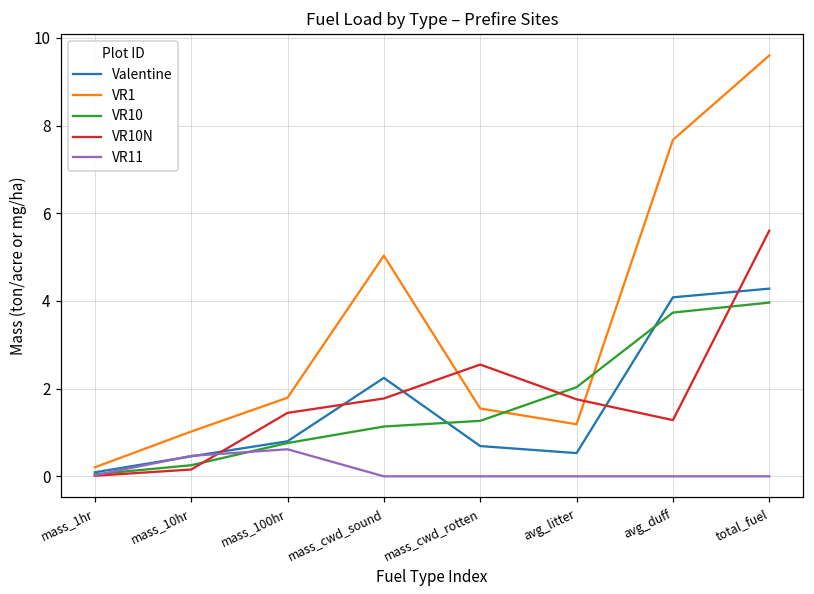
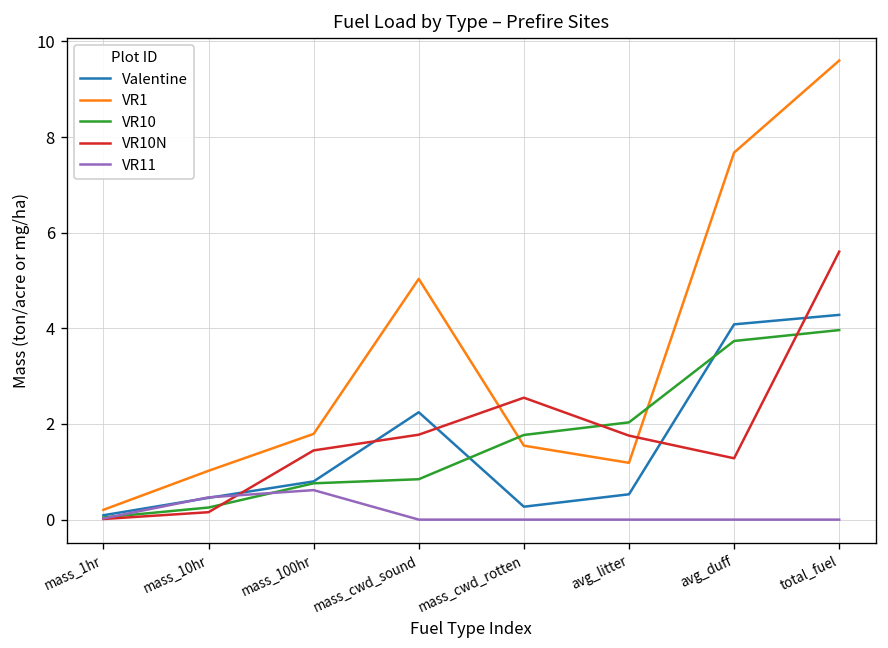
  {
    "Valentine": {
      "mass_cwd_sound": 2.2,
-     "mass_cwd_rotten": 0.7,
+     "mass_cwd_rotten": 0.3,
      "avg_litter": 0.5,
      "avg_duff": 4.1,
      "total_fuel": 4.3
    },
    "VR1": {
      "mass_1hr": 0.2,
      "mass_10hr": 1.0,
      "mass_100hr": 1.8,
      "mass_cwd_sound": 5.0,
      "mass_cwd_rotten": 1.5,
      "avg_litter": 1.2,
      "avg_duff": 7.7,
      "total_fuel": 9.6
    },
    "VR10": {
      "mass_10hr": 0.3,
-     "mass_cwd_sound": 1.1,
-     "mass_cwd_rotten": 1.3,
+     "mass_cwd_sound": 0.8,
+     "mass_cwd_rotten": 1.8,
      "avg_litter": 2.0,
      "avg_duff": 3.7,
      "total_fuel": 4.0
    },
    "VR10N": {
      "mass_10hr": 0.2,
      "mass_100hr": 1.4,
      "mass_cwd_sound": 1.8,
      "mass_cwd_rotten": 2.5,
      "avg_litter": 1.8,
      "avg_duff": 1.3,
      "total_fuel": 5.6
    },
    "VR11": {
      "mass_100hr": 0.6,
      "mass_cwd_sound": 0.0,
      "mass_cwd_rotten": 0.0,
      "avg_litter": 0.0,
      "avg_duff": 0.0,
      "total_fuel": 0.0
    }
  }
